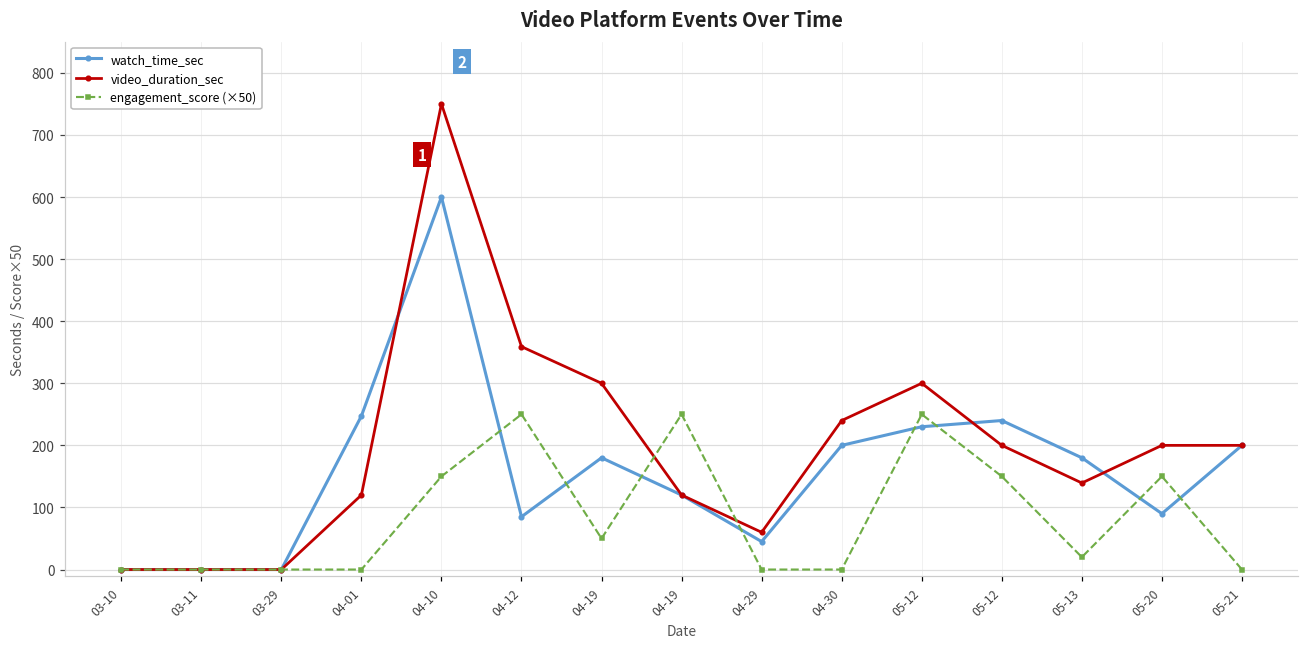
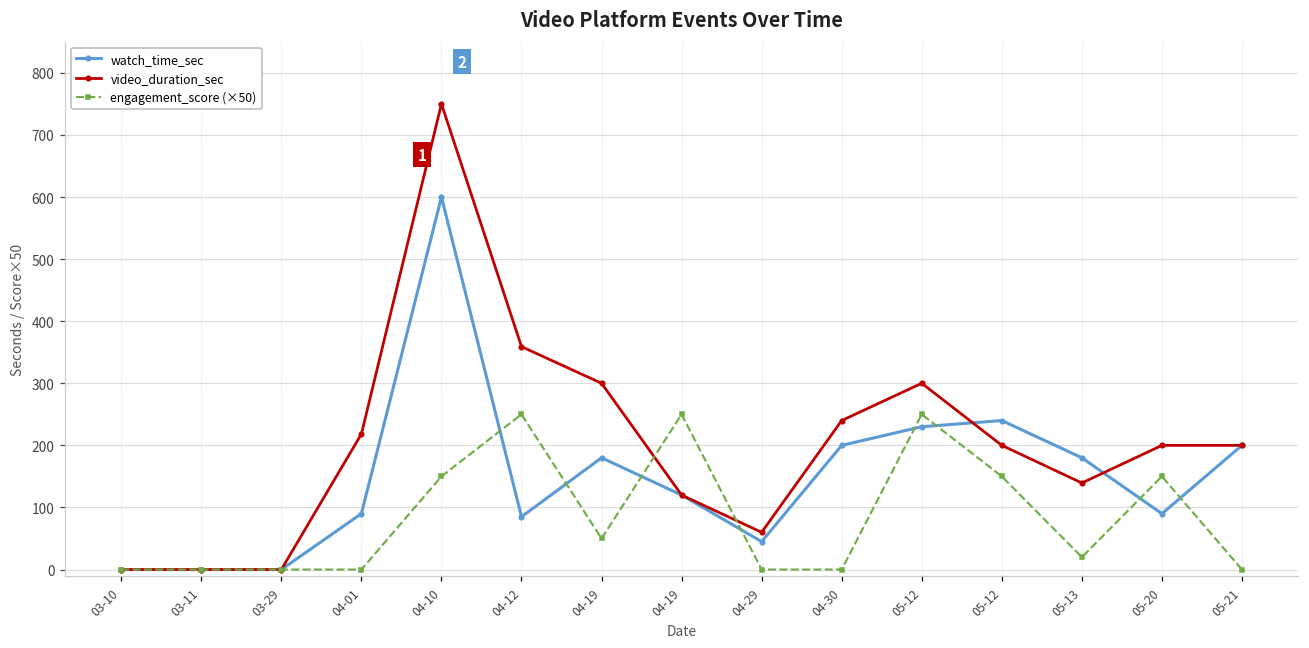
  {
    "watch_time_sec": {
-     "04-01": 250,
+     "04-01": 90,
      "04-10": 600,
      "04-12": 90,
      "04-29": 50,
      "04-30": 200,
      "05-13": 180,
      "05-20": 90
    },
    "video_duration_sec": {
-     "04-01": 120,
+     "04-01": 220,
      "04-10": 750,
      "04-12": 360,
      "04-29": 60,
      "04-30": 240,
      "05-13": 140,
      "05-20": 200
    },
    "engagement_score (×50)": {
      "04-01": 0,
      "04-10": 150,
      "04-12": 250,
      "04-29": 0,
      "04-30": 0,
      "05-13": 20,
      "05-20": 150,
      "05-21": 0
    }
  }
